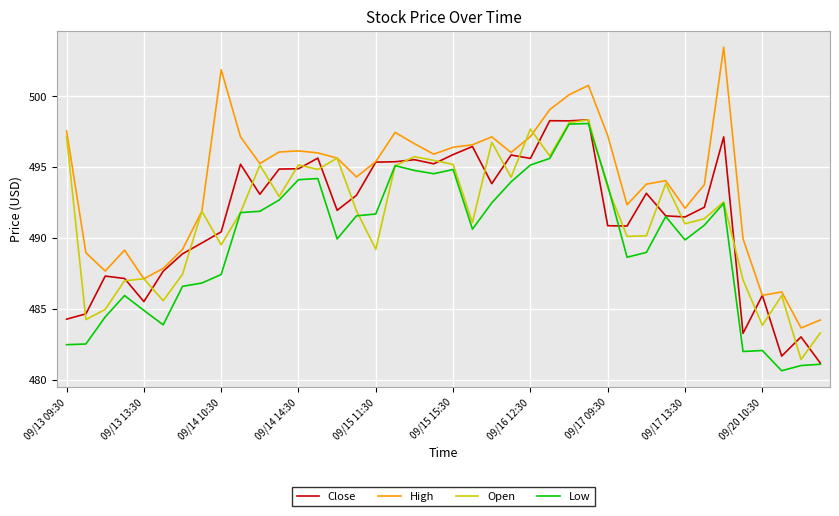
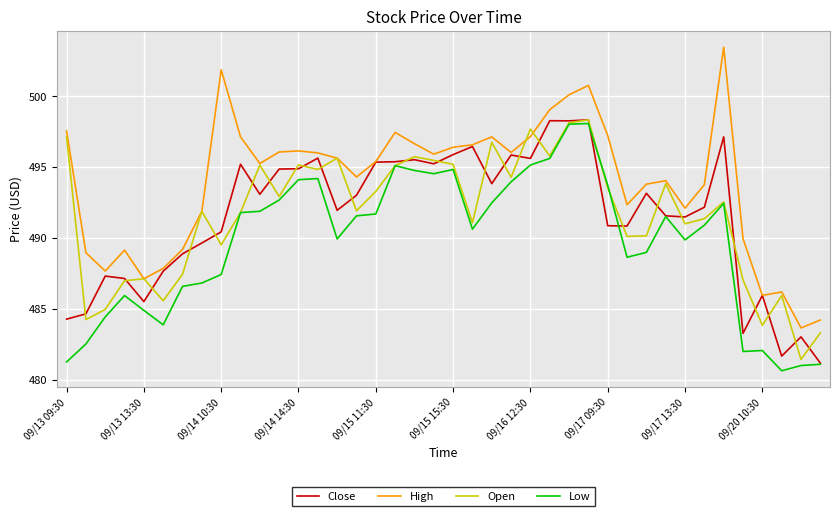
  {
    "Close": {
      "09/13 09:30": 484.3,
      "09/13 13:30": 485.5,
      "09/14 10:30": 490.4,
      "09/14 14:30": 494.9,
      "09/15 15:30": 495.9,
      "09/16 12:30": 495.6,
      "09/17 09:30": 490.9,
      "09/17 13:30": 491.5
    },
    "High": {
      "09/13 09:30": 497.6,
      "09/14 10:30": 501.9,
      "09/14 14:30": 496.1,
      "09/15 15:30": 496.4,
      "09/16 12:30": 497.1,
      "09/17 09:30": 497.2,
      "09/17 13:30": 492.1
    },
    "Open": {
      "09/13 09:30": 497.1,
      "09/14 10:30": 489.5,
      "09/14 14:30": 495.2,
-     "09/15 11:30": 489.2,
+     "09/15 11:30": 493.3,
      "09/15 15:30": 495.2,
      "09/16 12:30": 497.7,
      "09/17 09:30": 493.5,
      "09/17 13:30": 491.0,
      "09/20 10:30": 483.8
    },
    "Low": {
-     "09/13 09:30": 482.5,
+     "09/13 09:30": 481.2,
      "09/13 13:30": 484.9,
      "09/14 10:30": 487.4,
      "09/14 14:30": 494.1,
      "09/15 11:30": 491.7,
      "09/15 15:30": 494.8,
      "09/16 12:30": 495.1,
      "09/17 09:30": 493.7,
      "09/17 13:30": 489.9,
      "09/20 10:30": 482.1
    }
  }
